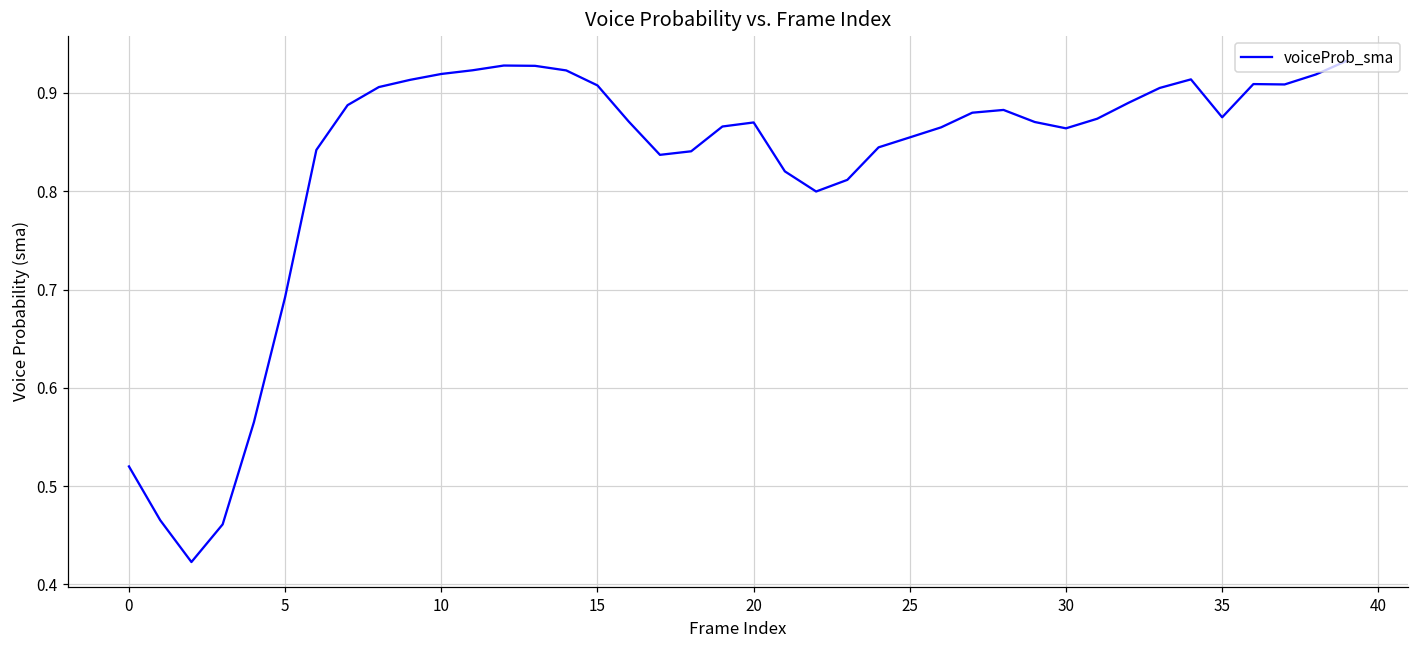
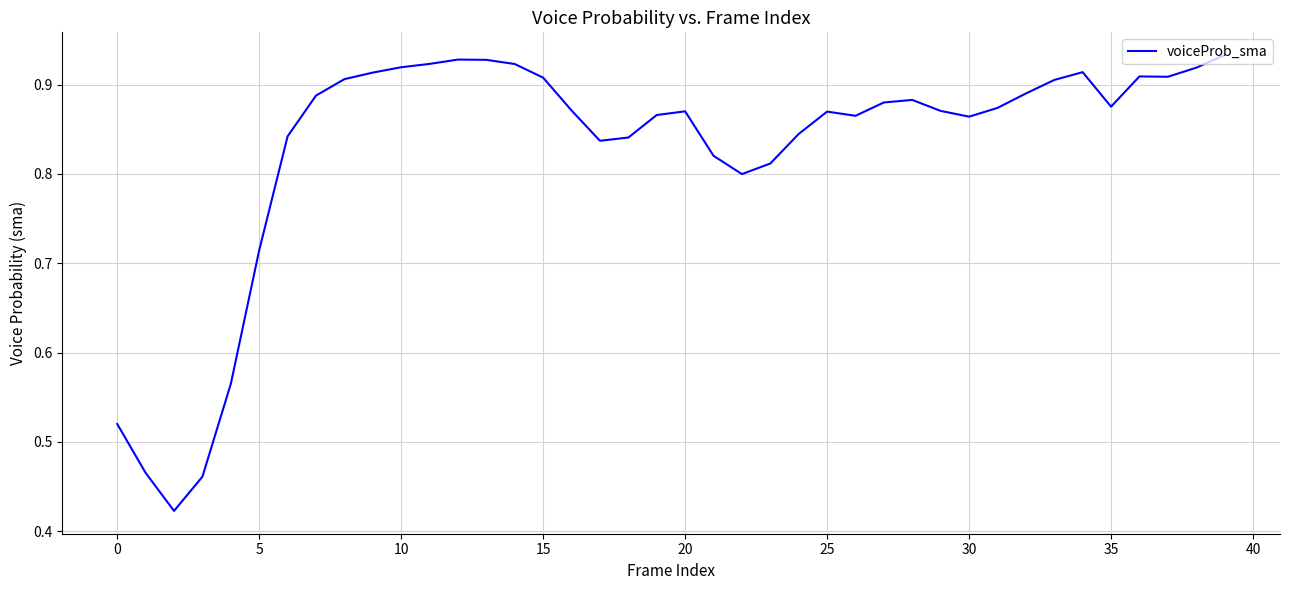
  {
    "0": 0.52,
-   "5": 0.69,
+   "5": 0.71,
    "10": 0.92,
    "15": 0.91,
    "20": 0.87,
-   "25": 0.85,
+   "25": 0.87,
    "30": 0.86,
    "35": 0.88
  }
